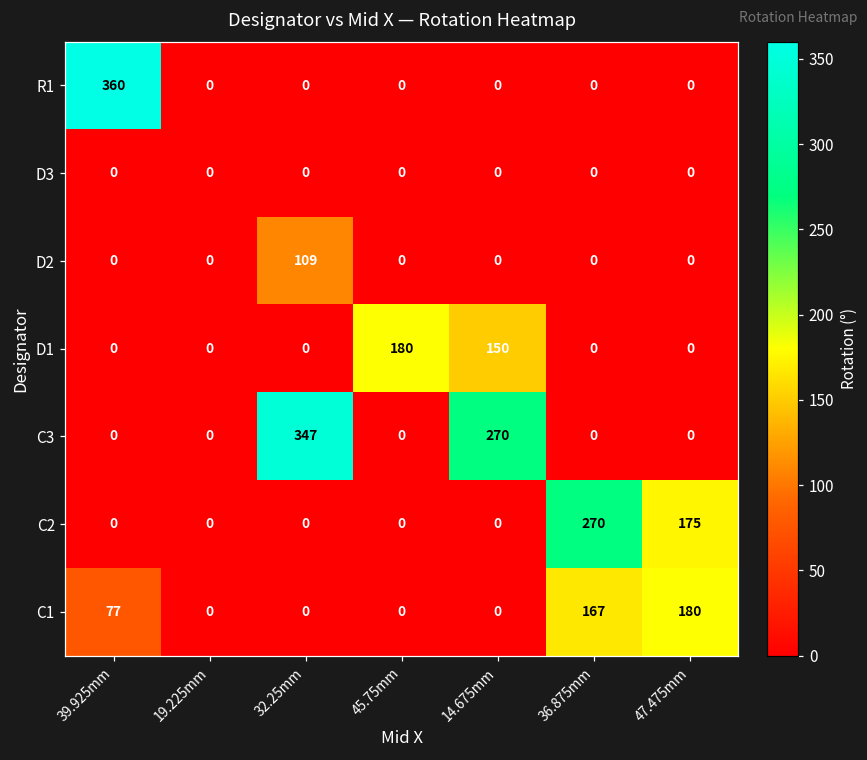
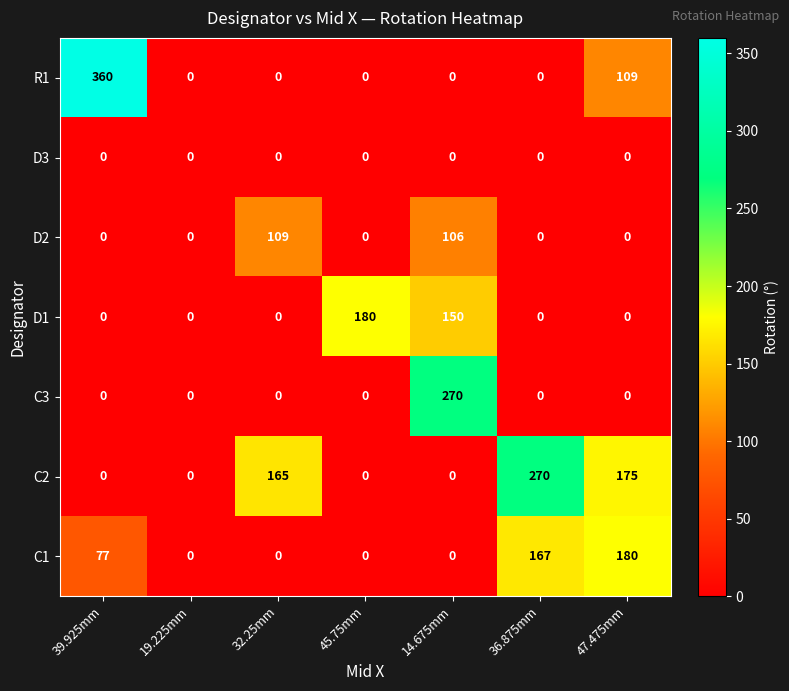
  {
    "R1": {
      "39.925mm": 360,
      "19.225mm": 0,
      "32.25mm": 0,
      "45.75mm": 0,
      "14.675mm": 0,
      "36.875mm": 0,
-     "47.475mm": 0
+     "47.475mm": 109
    },
    "D3": {
      "39.925mm": 0,
      "19.225mm": 0,
      "32.25mm": 0,
      "45.75mm": 0,
      "14.675mm": 0,
      "36.875mm": 0,
      "47.475mm": 0
    },
    "D2": {
      "39.925mm": 0,
      "19.225mm": 0,
      "32.25mm": 109,
      "45.75mm": 0,
-     "14.675mm": 0,
+     "14.675mm": 106,
      "36.875mm": 0,
      "47.475mm": 0
    },
    "D1": {
      "39.925mm": 0,
      "19.225mm": 0,
      "32.25mm": 0,
      "45.75mm": 180,
      "14.675mm": 150,
      "36.875mm": 0,
      "47.475mm": 0
    },
    "C3": {
      "39.925mm": 0,
      "19.225mm": 0,
-     "32.25mm": 347,
+     "32.25mm": 0,
      "45.75mm": 0,
      "14.675mm": 270,
      "36.875mm": 0,
      "47.475mm": 0
    },
    "C2": {
      "39.925mm": 0,
      "19.225mm": 0,
-     "32.25mm": 0,
+     "32.25mm": 165,
      "45.75mm": 0,
      "14.675mm": 0,
      "36.875mm": 270,
      "47.475mm": 175
    },
    "C1": {
      "39.925mm": 77,
      "19.225mm": 0,
      "32.25mm": 0,
      "45.75mm": 0,
      "14.675mm": 0,
      "36.875mm": 167,
      "47.475mm": 180
    }
  }
